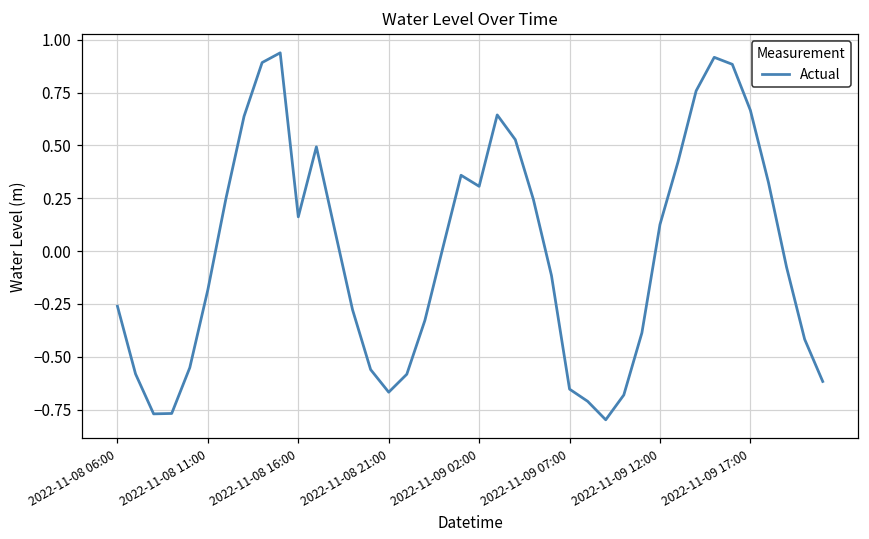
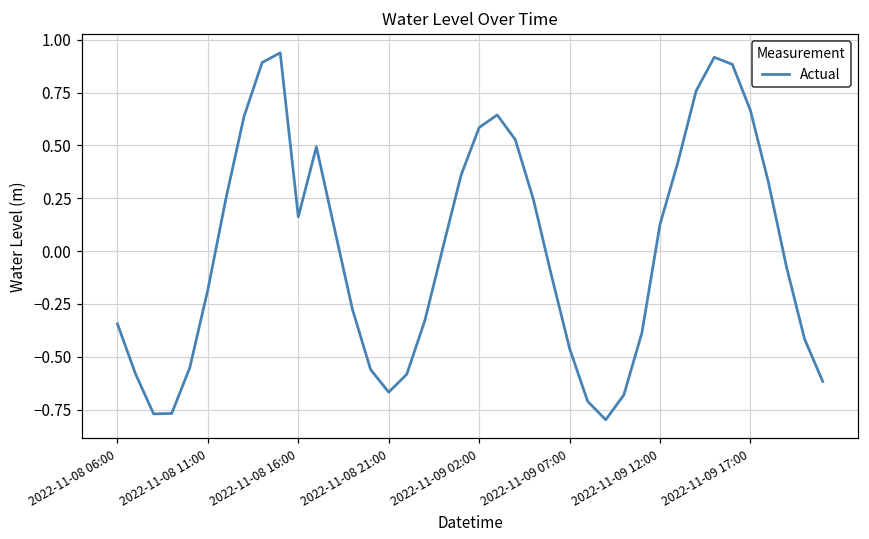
  {
-   "2022-11-08 06:00": -0.26,
+   "2022-11-08 06:00": -0.34,
    "2022-11-08 11:00": -0.18,
    "2022-11-08 16:00": 0.16,
    "2022-11-08 21:00": -0.67,
-   "2022-11-09 02:00": 0.31,
-   "2022-11-09 07:00": -0.65,
+   "2022-11-09 02:00": 0.58,
+   "2022-11-09 07:00": -0.46,
    "2022-11-09 12:00": 0.13,
    "2022-11-09 17:00": 0.67
  }
